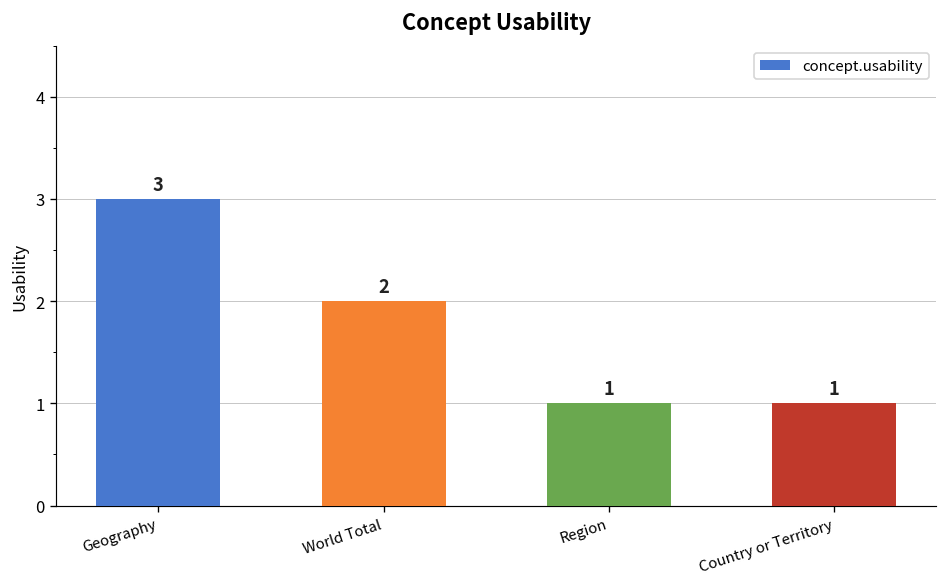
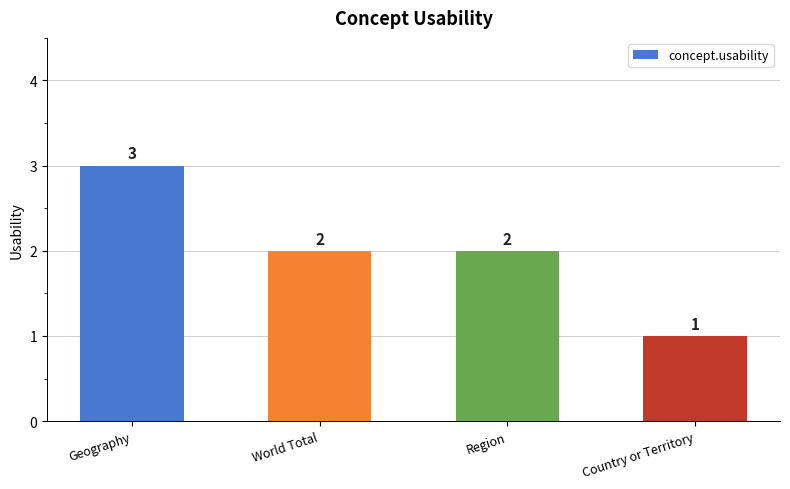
  {
    "Geography": 3,
    "World Total": 2,
-   "Region": 1,
+   "Region": 2,
    "Country or Territory": 1
  }
